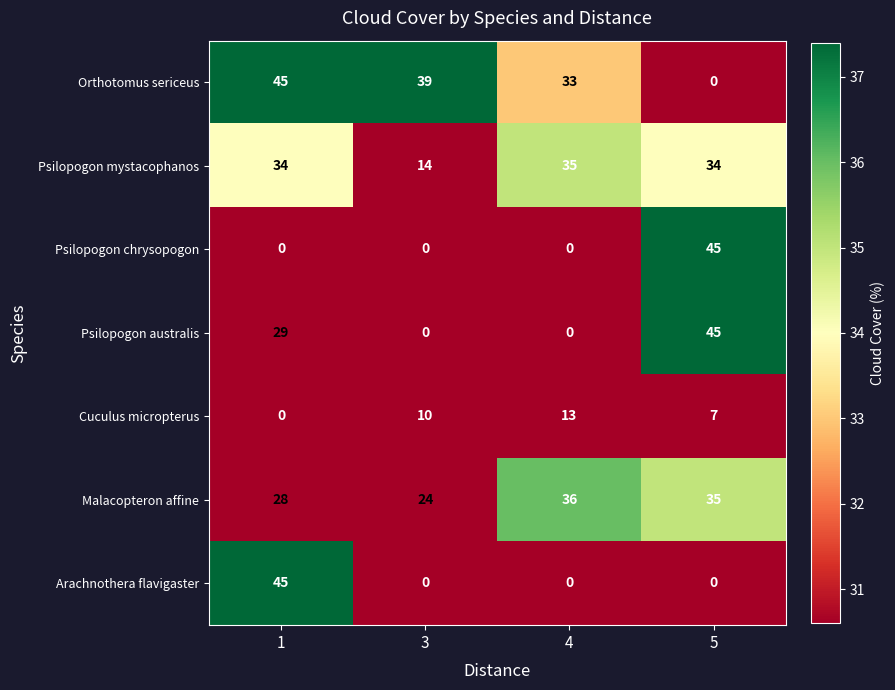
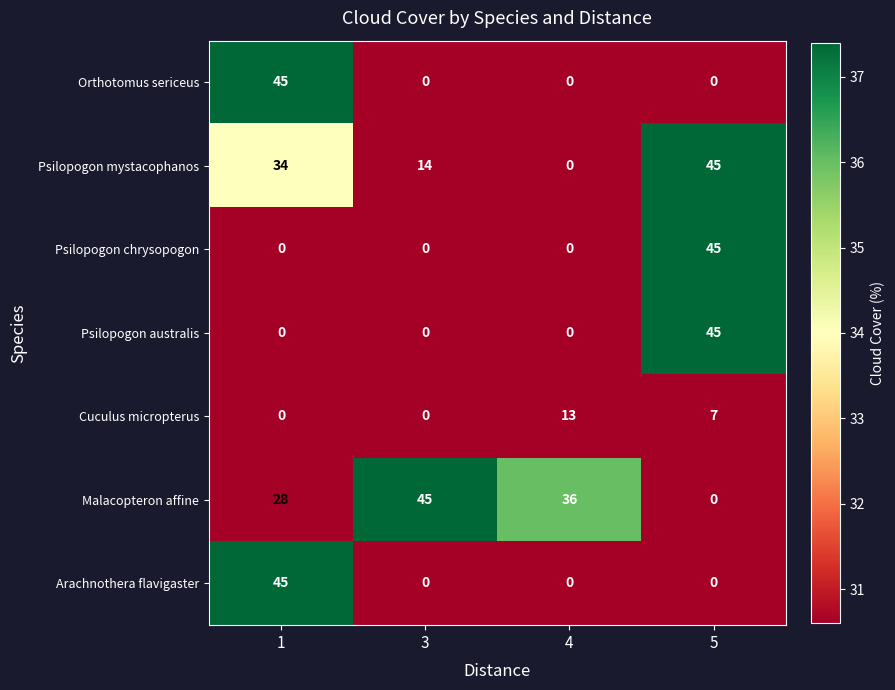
  {
    "Orthotomus sericeus": {
      "1": 45,
-     "3": 39,
-     "4": 33,
+     "3": 0,
+     "4": 0,
      "5": 0
    },
    "Psilopogon mystacophanos": {
      "1": 34,
      "3": 14,
-     "4": 35,
-     "5": 34
+     "4": 0,
+     "5": 45
    },
    "Psilopogon chrysopogon": {
      "1": 0,
      "3": 0,
      "4": 0,
      "5": 45
    },
    "Psilopogon australis": {
-     "1": 29,
+     "1": 0,
      "3": 0,
      "4": 0,
      "5": 45
    },
    "Cuculus micropterus": {
      "1": 0,
-     "3": 10,
+     "3": 0,
      "4": 13,
      "5": 7
    },
    "Malacopteron affine": {
      "1": 28,
-     "3": 24,
+     "3": 45,
      "4": 36,
-     "5": 35
+     "5": 0
    },
    "Arachnothera flavigaster": {
      "1": 45,
      "3": 0,
      "4": 0,
      "5": 0
    }
  }
